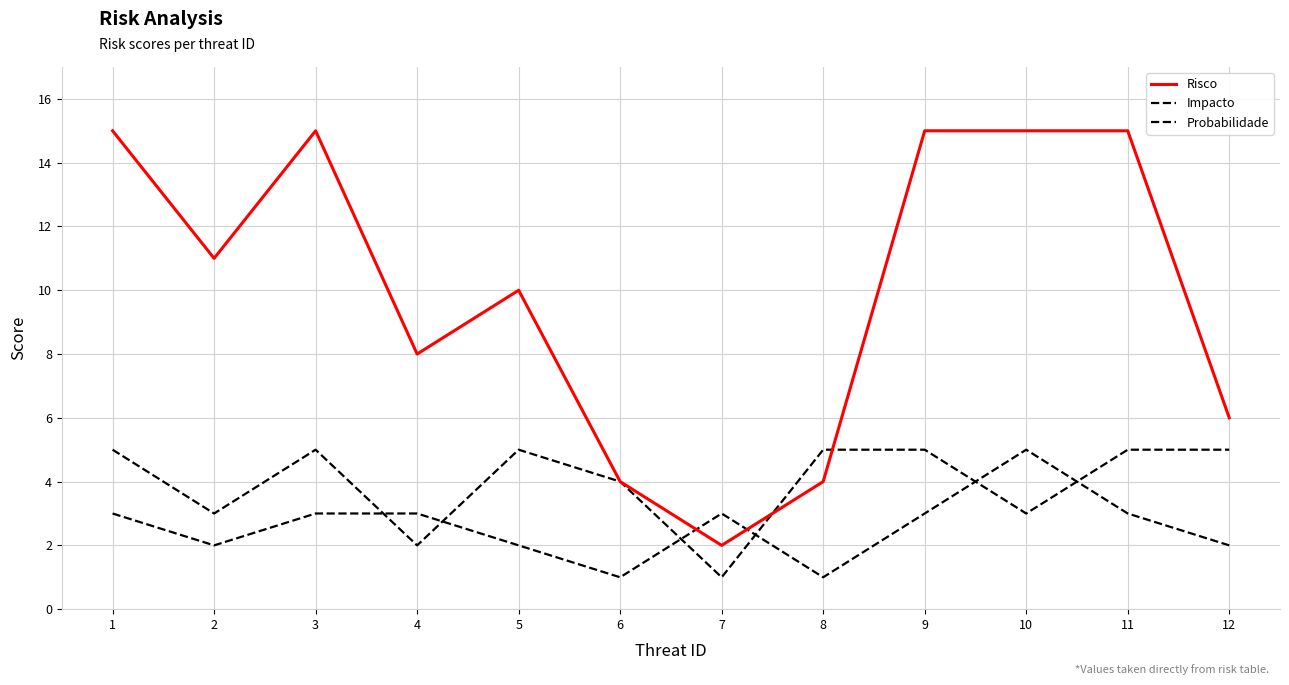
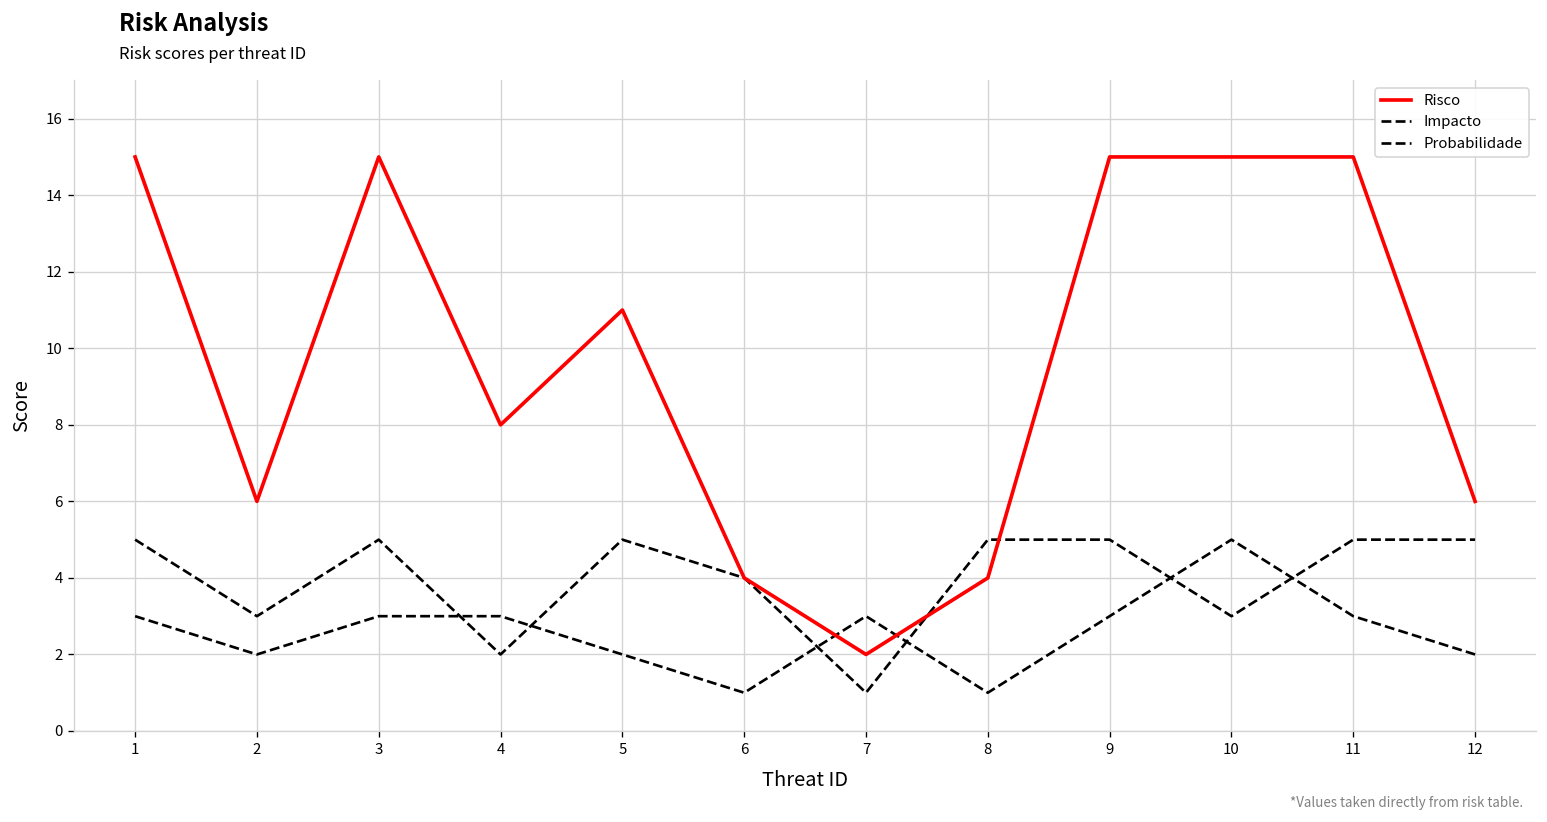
  {
    "Risco": {
      "1": 15,
-     "2": 11,
+     "2": 6,
      "3": 15,
      "4": 8,
-     "5": 10,
+     "5": 11,
      "7": 2,
      "8": 4,
      "9": 15,
      "10": 15,
      "11": 15,
      "12": 6
    }
  }
